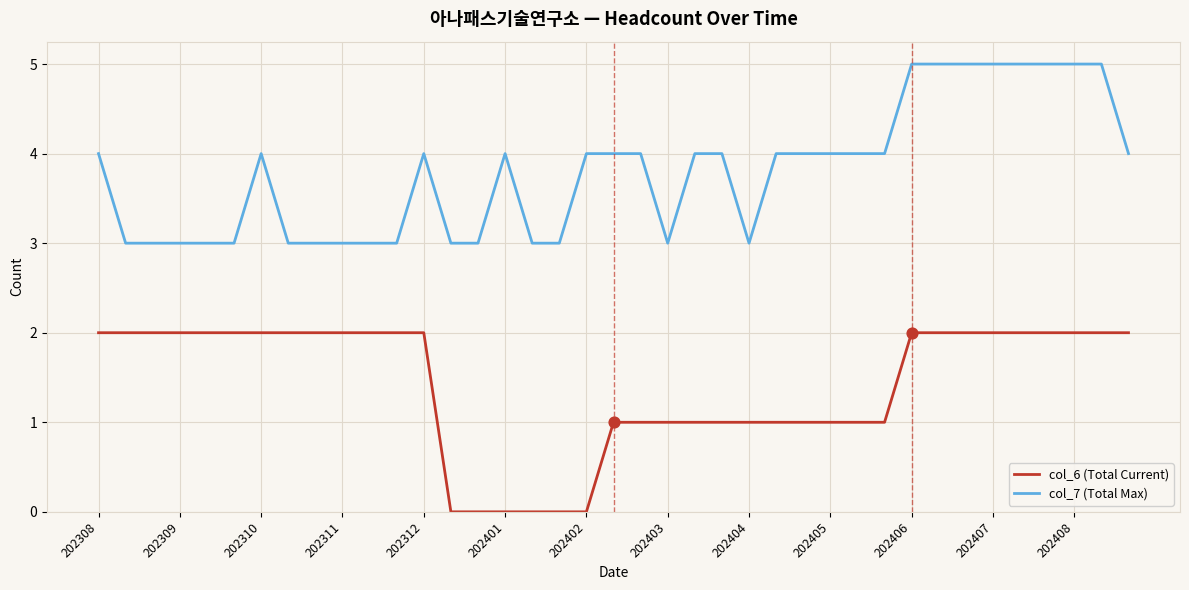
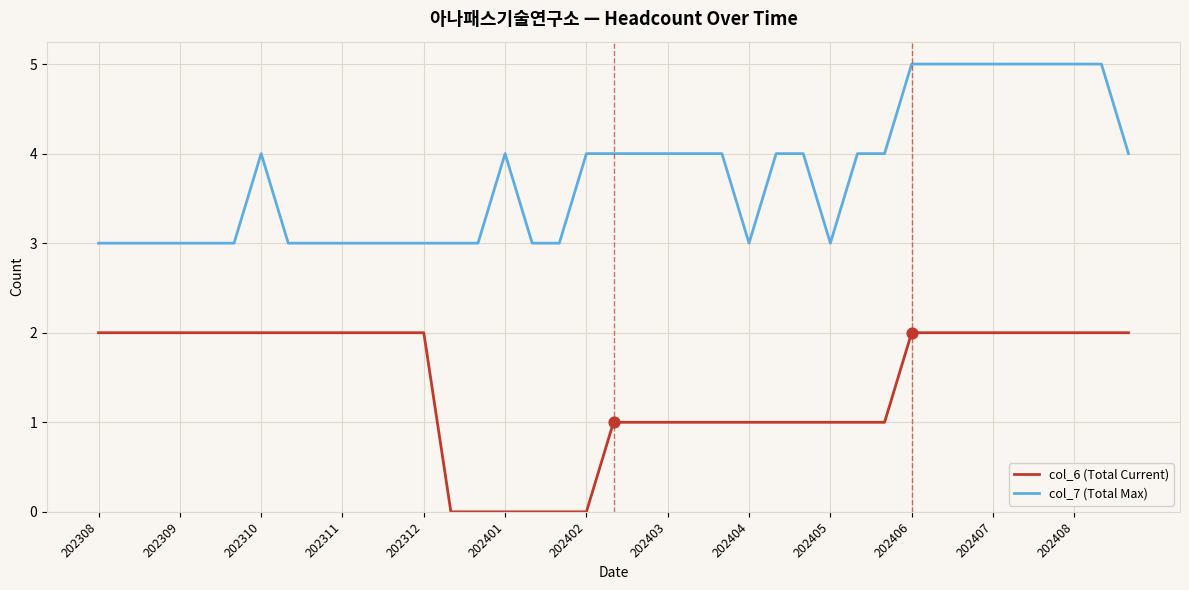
  {
    "col_7 (Total Max)": {
-     "202308": 4,
+     "202308": 3,
      "202309": 3,
      "202310": 4,
      "202311": 3,
-     "202312": 4,
+     "202312": 3,
      "202401": 4,
      "202402": 4,
-     "202403": 3,
+     "202403": 4,
      "202404": 3,
-     "202405": 4,
+     "202405": 3,
      "202406": 5,
      "202407": 5,
      "202408": 5
    }
  }
